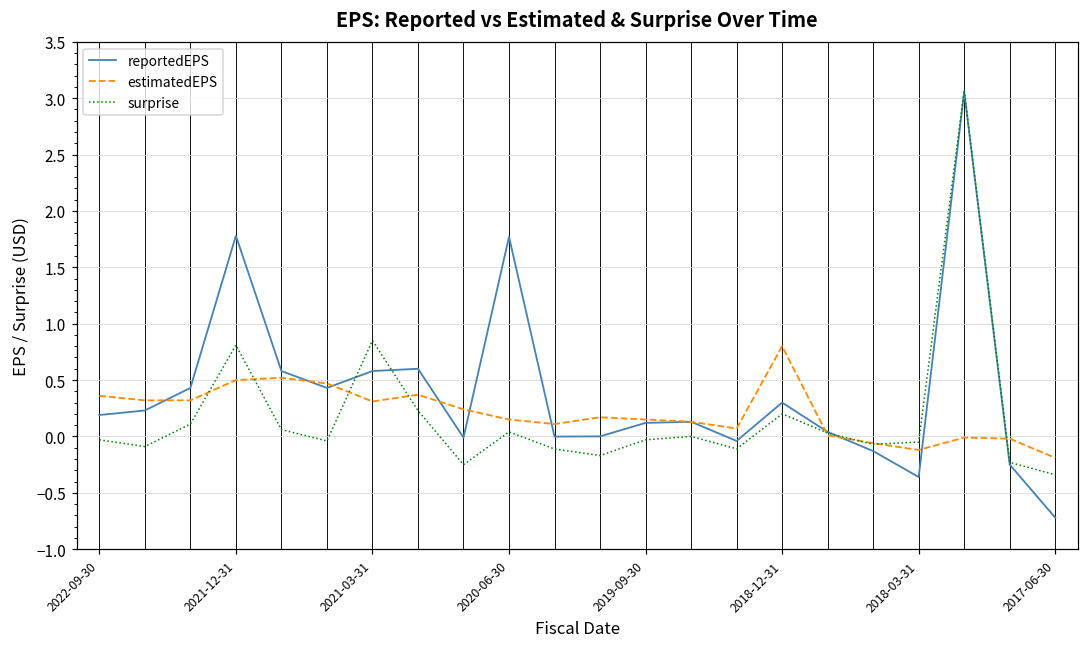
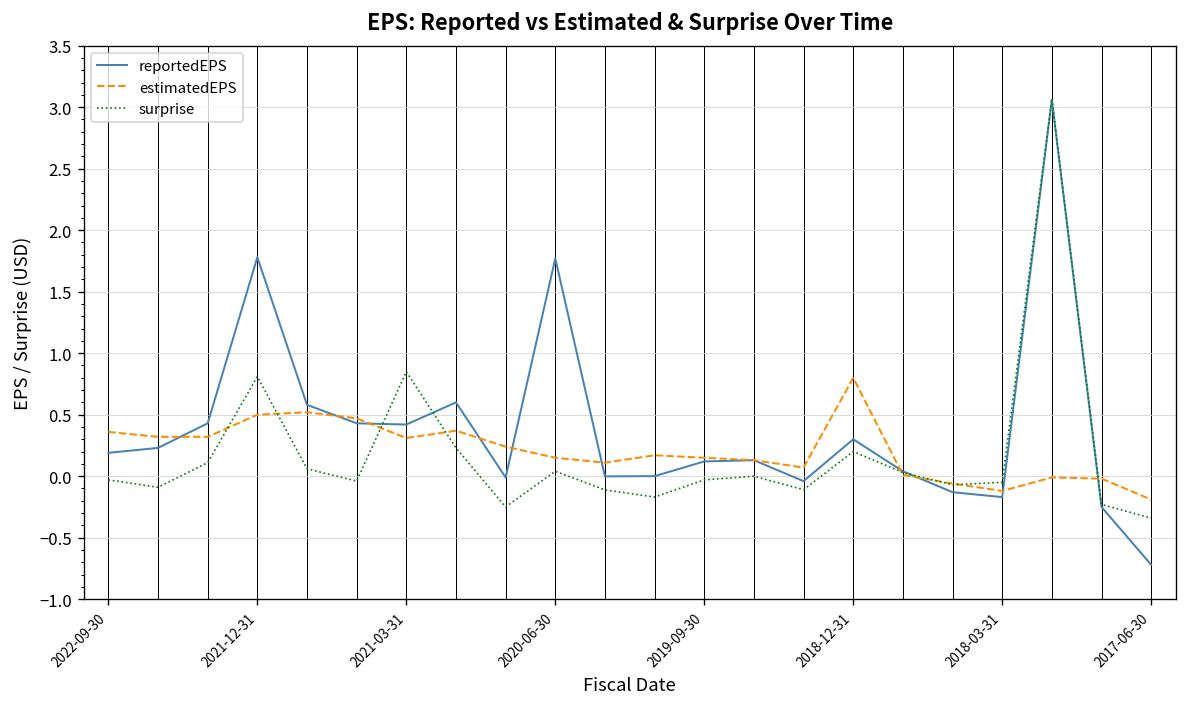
  {
    "reportedEPS": {
      "2022-09-30": 0.19,
      "2021-12-31": 1.78,
-     "2021-03-31": 0.58,
+     "2021-03-31": 0.42,
      "2020-06-30": 1.77,
      "2019-09-30": 0.12,
      "2018-12-31": 0.30,
-     "2018-03-31": -0.36,
+     "2018-03-31": -0.17,
      "2017-06-30": -0.72
    },
    "estimatedEPS": {
      "2022-09-30": 0.36,
      "2021-12-31": 0.50,
      "2021-03-31": 0.31,
      "2020-06-30": 0.15,
      "2019-09-30": 0.15,
      "2018-12-31": 0.80,
      "2018-03-31": -0.12,
      "2017-06-30": -0.19
    },
    "surprise": {
      "2022-09-30": -0.03,
      "2021-12-31": 0.81,
      "2021-03-31": 0.85,
      "2020-06-30": 0.04,
      "2019-09-30": -0.03,
      "2018-12-31": 0.20,
      "2018-03-31": -0.05,
      "2017-06-30": -0.34
    }
  }
